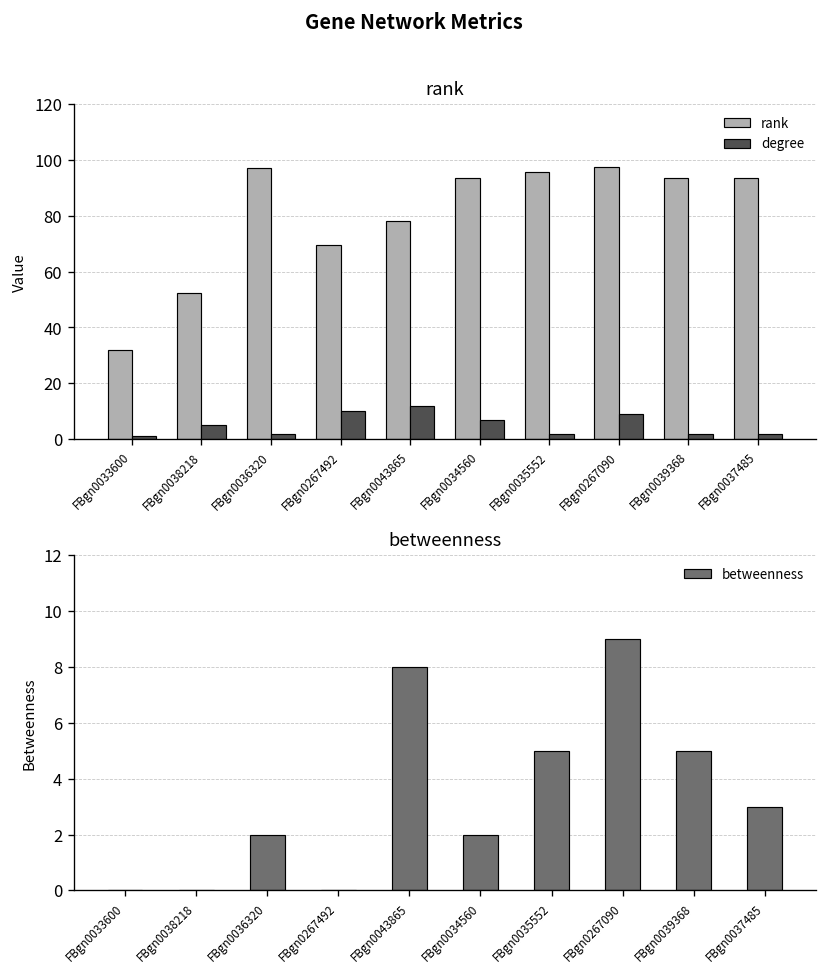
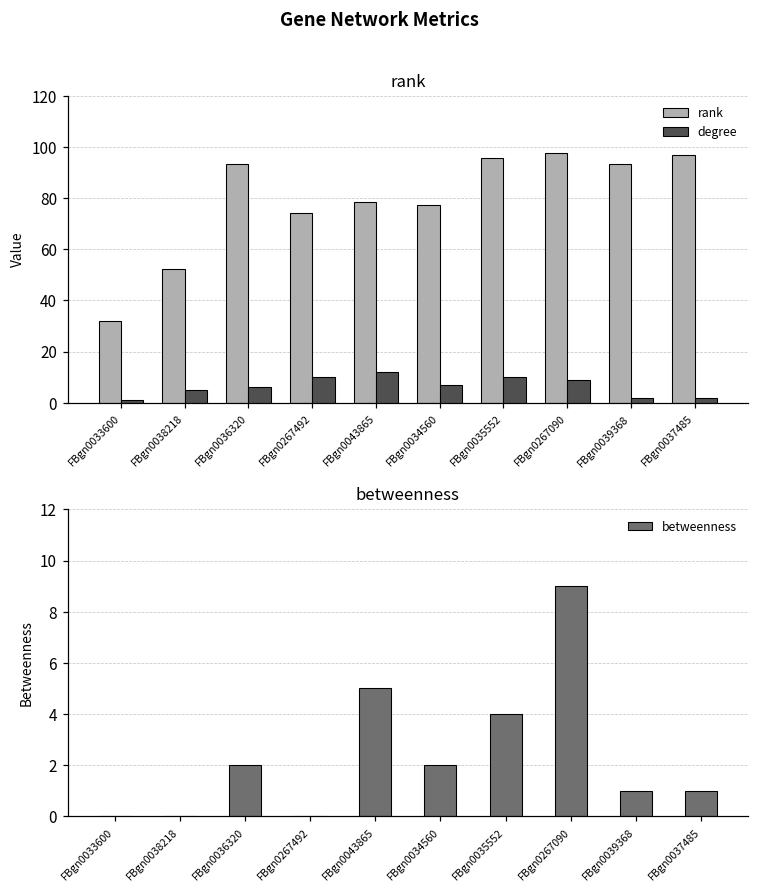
  {
    "rank": {
      "rank": {
        "FBgn0033600": 32,
        "FBgn0038218": 52,
-       "FBgn0036320": 97,
-       "FBgn0267492": 70,
+       "FBgn0036320": 94,
+       "FBgn0267492": 74,
        "FBgn0043865": 78,
-       "FBgn0034560": 94,
+       "FBgn0034560": 78,
        "FBgn0035552": 96,
        "FBgn0267090": 98,
        "FBgn0039368": 94,
-       "FBgn0037485": 94
+       "FBgn0037485": 97
      },
      "degree": {
        "FBgn0038218": 5,
-       "FBgn0036320": 2,
+       "FBgn0036320": 6,
        "FBgn0267492": 10,
        "FBgn0043865": 12,
        "FBgn0034560": 7,
-       "FBgn0035552": 2,
+       "FBgn0035552": 10,
        "FBgn0267090": 9,
        "FBgn0039368": 2,
        "FBgn0037485": 2
      }
    },
    "betweenness": {
      "FBgn0033600": 0,
      "FBgn0038218": 0,
      "FBgn0036320": 2,
      "FBgn0267492": 0,
-     "FBgn0043865": 8,
+     "FBgn0043865": 5,
      "FBgn0034560": 2,
-     "FBgn0035552": 5,
+     "FBgn0035552": 4,
      "FBgn0267090": 9,
-     "FBgn0039368": 5,
-     "FBgn0037485": 3
+     "FBgn0039368": 1,
+     "FBgn0037485": 1
    }
  }
